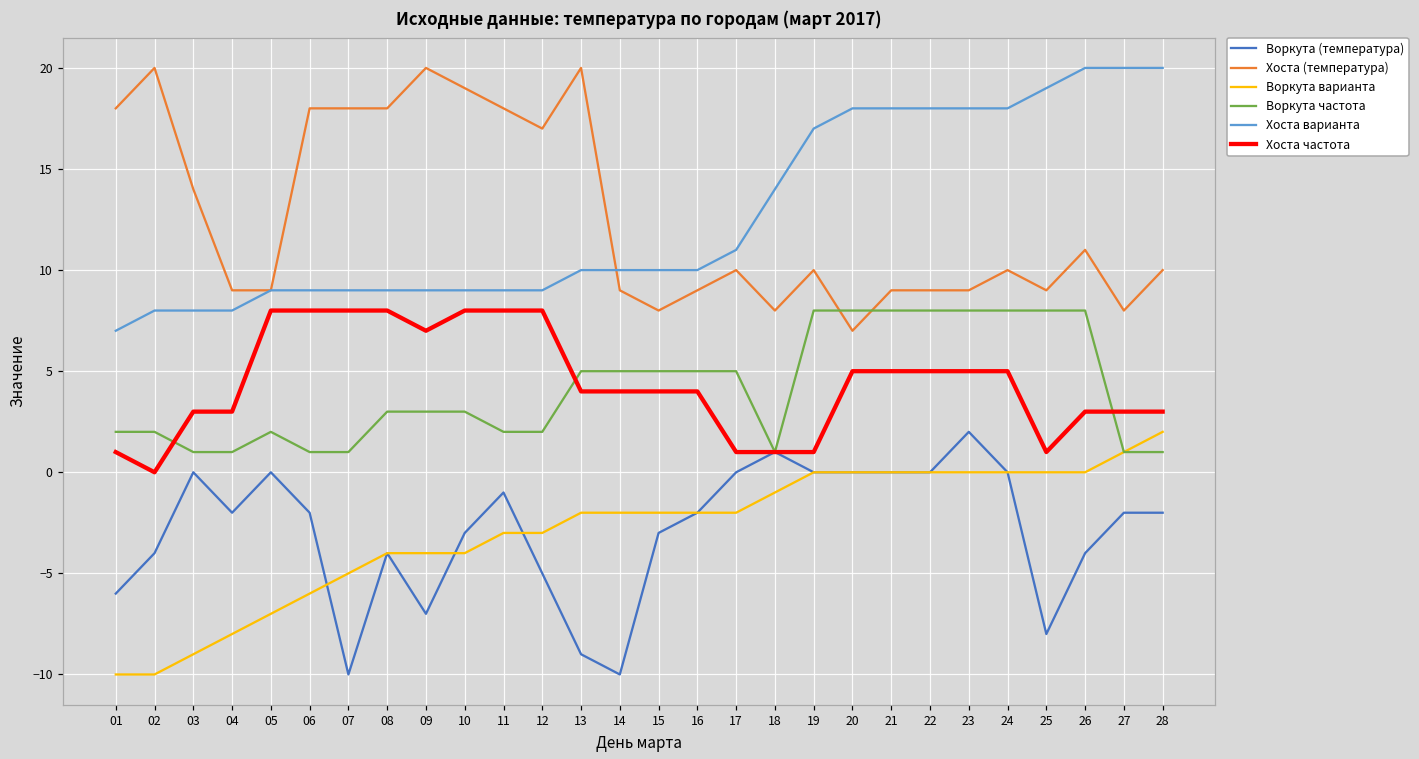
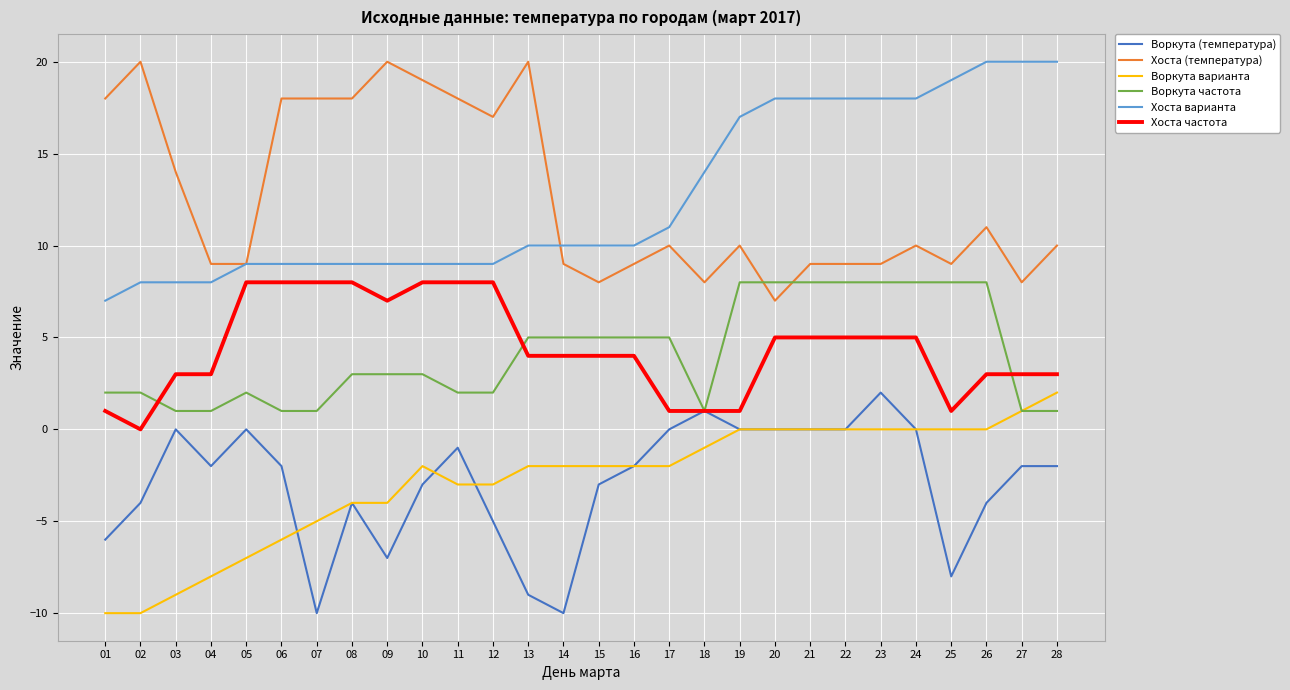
  {
    "Хоста (температура)": {
      "01": 18,
      "02": 20,
      "03": 14,
      "04": 9,
      "06": 18,
      "07": 18,
      "08": 18,
      "09": 20,
      "10": 19,
      "11": 18,
      "12": 17,
      "13": 20,
      "14": 9,
      "15": 8,
      "16": 9,
      "17": 10,
      "18": 8,
      "19": 10,
      "20": 7,
      "21": 9,
      "22": 9,
      "23": 9,
      "24": 10,
      "25": 9,
      "26": 11,
      "27": 8,
      "28": 10
    },
    "Воркута варианта": {
      "01": -10,
      "02": -10,
      "03": -9,
      "04": -8,
      "05": -7,
      "06": -6,
      "07": -5,
      "09": -4,
-     "10": -4,
+     "10": -2,
      "11": -3,
      "12": -3,
      "13": -2,
      "14": -2,
      "15": -2,
      "17": -2,
      "18": -1,
      "23": 0,
      "25": 0,
      "26": 0,
      "28": 2
    },
    "Воркута частота": {
      "01": 2,
      "02": 2,
      "03": 1,
      "04": 1,
      "05": 2,
      "06": 1,
      "07": 1,
      "08": 3,
      "09": 3,
      "10": 3,
      "11": 2,
      "12": 2,
      "13": 5,
      "14": 5,
      "15": 5,
      "16": 5,
      "17": 5,
      "19": 8,
      "20": 8,
      "21": 8,
      "22": 8,
      "23": 8,
      "24": 8,
      "25": 8,
      "26": 8,
      "28": 1
    },
    "Хоста частота": {
      "01": 1,
      "02": 0,
      "03": 3,
      "04": 3,
      "05": 8,
      "06": 8,
      "07": 8,
      "08": 8,
      "09": 7,
      "10": 8,
      "11": 8,
      "12": 8,
      "13": 4,
      "14": 4,
      "15": 4,
      "16": 4,
      "17": 1,
      "19": 1,
      "20": 5,
      "21": 5,
      "22": 5,
      "23": 5,
      "24": 5,
      "25": 1,
      "26": 3,
      "27": 3,
      "28": 3
    }
  }
